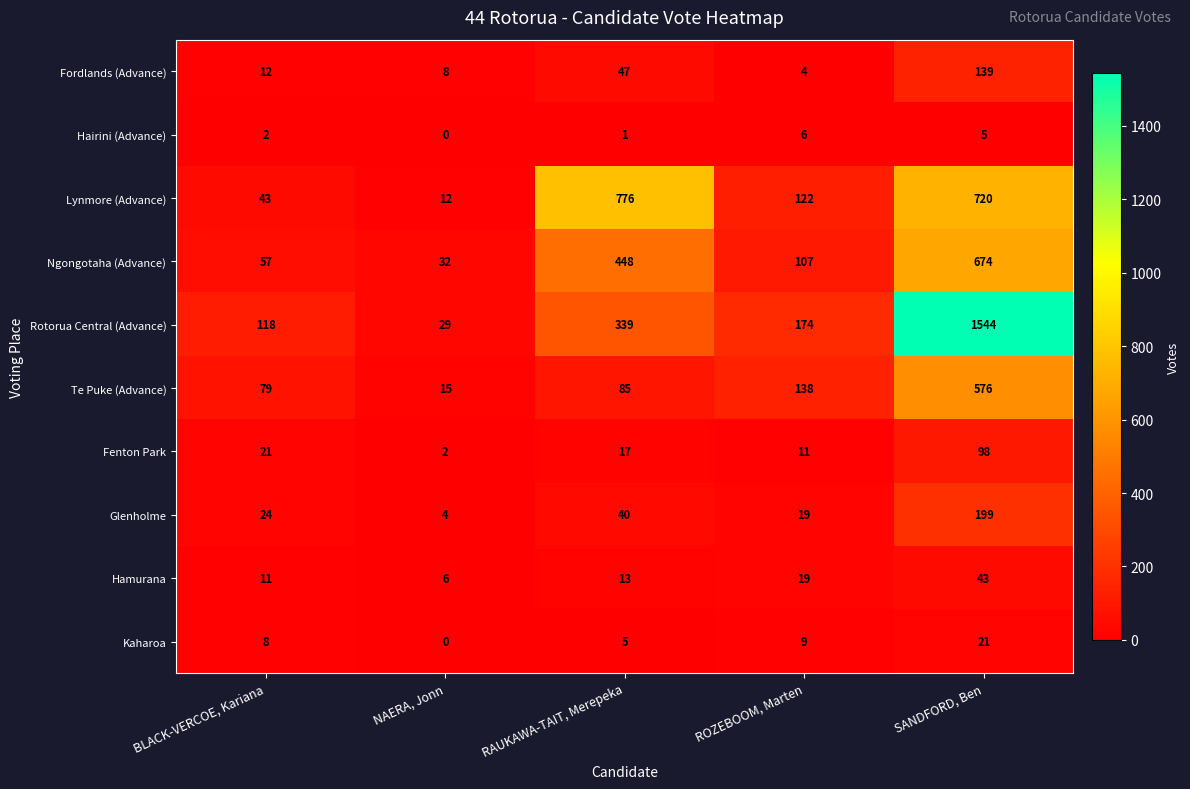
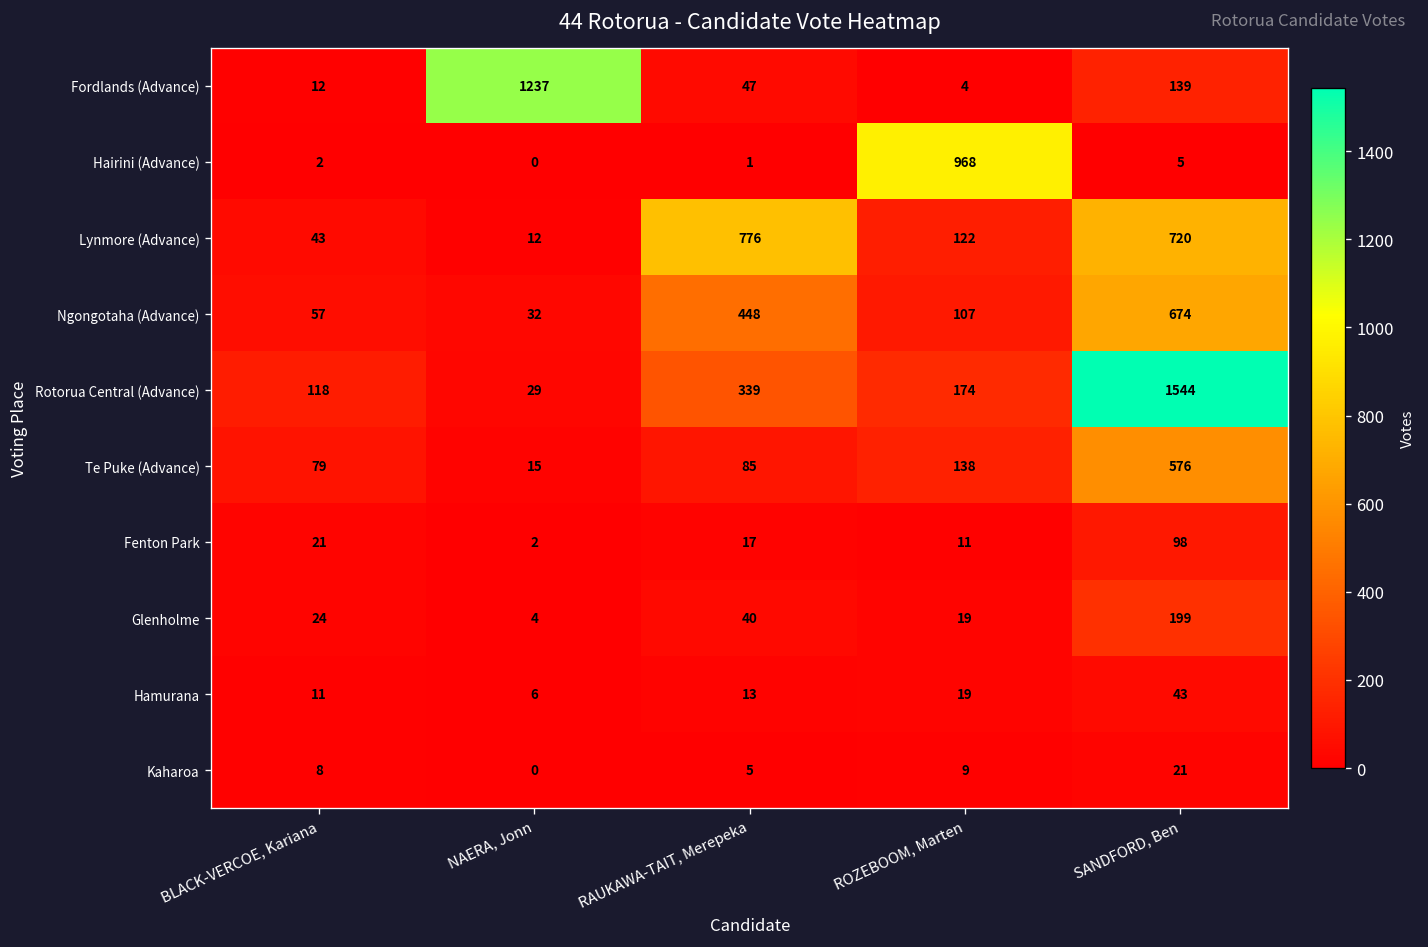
  {
    "Fordlands (Advance)": {
      "BLACK-VERCOE, Kariana": 12,
-     "NAERA, Jonn": 8,
+     "NAERA, Jonn": 1237,
      "RAUKAWA-TAIT, Merepeka": 47,
      "ROZEBOOM, Marten": 4,
      "SANDFORD, Ben": 139
    },
    "Hairini (Advance)": {
      "BLACK-VERCOE, Kariana": 2,
      "NAERA, Jonn": 0,
      "RAUKAWA-TAIT, Merepeka": 1,
-     "ROZEBOOM, Marten": 6,
+     "ROZEBOOM, Marten": 968,
      "SANDFORD, Ben": 5
    },
    "Lynmore (Advance)": {
      "BLACK-VERCOE, Kariana": 43,
      "NAERA, Jonn": 12,
      "RAUKAWA-TAIT, Merepeka": 776,
      "ROZEBOOM, Marten": 122,
      "SANDFORD, Ben": 720
    },
    "Ngongotaha (Advance)": {
      "BLACK-VERCOE, Kariana": 57,
      "NAERA, Jonn": 32,
      "RAUKAWA-TAIT, Merepeka": 448,
      "ROZEBOOM, Marten": 107,
      "SANDFORD, Ben": 674
    },
    "Rotorua Central (Advance)": {
      "BLACK-VERCOE, Kariana": 118,
      "NAERA, Jonn": 29,
      "RAUKAWA-TAIT, Merepeka": 339,
      "ROZEBOOM, Marten": 174,
      "SANDFORD, Ben": 1544
    },
    "Te Puke (Advance)": {
      "BLACK-VERCOE, Kariana": 79,
      "NAERA, Jonn": 15,
      "RAUKAWA-TAIT, Merepeka": 85,
      "ROZEBOOM, Marten": 138,
      "SANDFORD, Ben": 576
    },
    "Fenton Park": {
      "BLACK-VERCOE, Kariana": 21,
      "NAERA, Jonn": 2,
      "RAUKAWA-TAIT, Merepeka": 17,
      "ROZEBOOM, Marten": 11,
      "SANDFORD, Ben": 98
    },
    "Glenholme": {
      "BLACK-VERCOE, Kariana": 24,
      "NAERA, Jonn": 4,
      "RAUKAWA-TAIT, Merepeka": 40,
      "ROZEBOOM, Marten": 19,
      "SANDFORD, Ben": 199
    },
    "Hamurana": {
      "BLACK-VERCOE, Kariana": 11,
      "NAERA, Jonn": 6,
      "RAUKAWA-TAIT, Merepeka": 13,
      "ROZEBOOM, Marten": 19,
      "SANDFORD, Ben": 43
    },
    "Kaharoa": {
      "BLACK-VERCOE, Kariana": 8,
      "NAERA, Jonn": 0,
      "RAUKAWA-TAIT, Merepeka": 5,
      "ROZEBOOM, Marten": 9,
      "SANDFORD, Ben": 21
    }
  }
